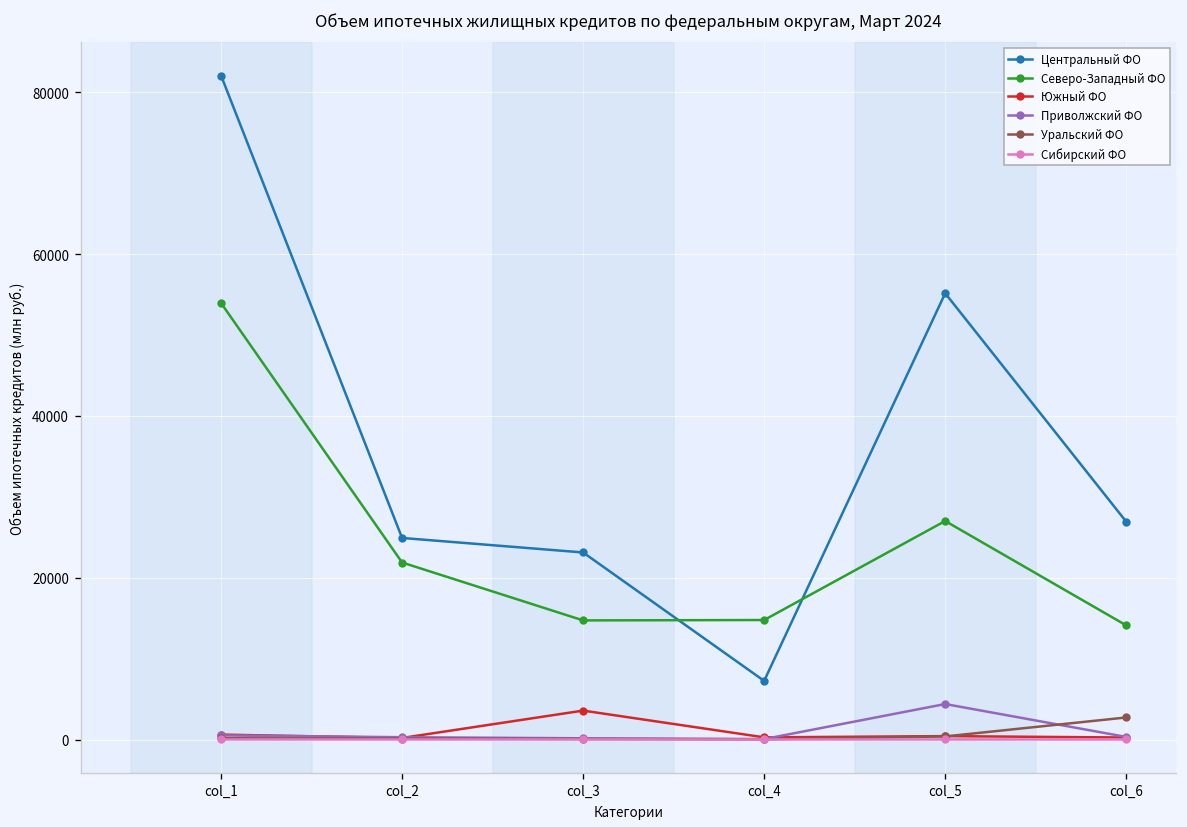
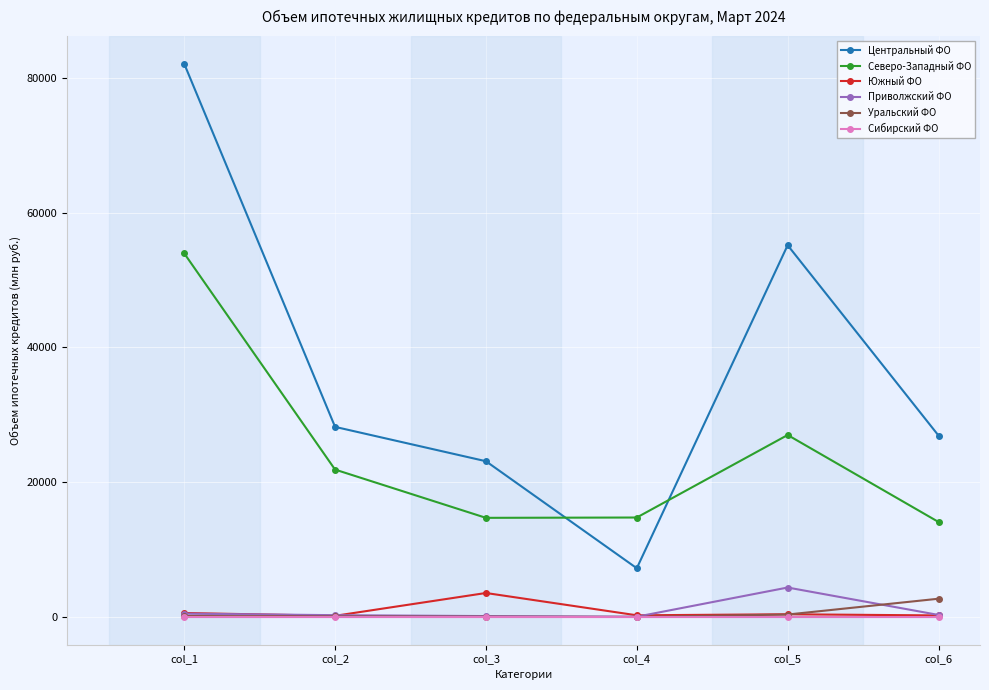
  {
    "Центральный ФО": {
      "col_1": 82000,
-     "col_2": 25000,
+     "col_2": 28000,
      "col_3": 23000,
      "col_4": 7000,
      "col_5": 55000,
      "col_6": 27000
    },
    "Северо-Западный ФО": {
      "col_1": 54000,
      "col_2": 22000,
      "col_3": 15000,
      "col_4": 15000,
      "col_5": 27000,
      "col_6": 14000
    },
    "Южный ФО": {
      "col_3": 4000
    },
    "Приволжский ФО": {
      "col_5": 4000
    },
    "Уральский ФО": {
      "col_6": 3000
    }
  }
